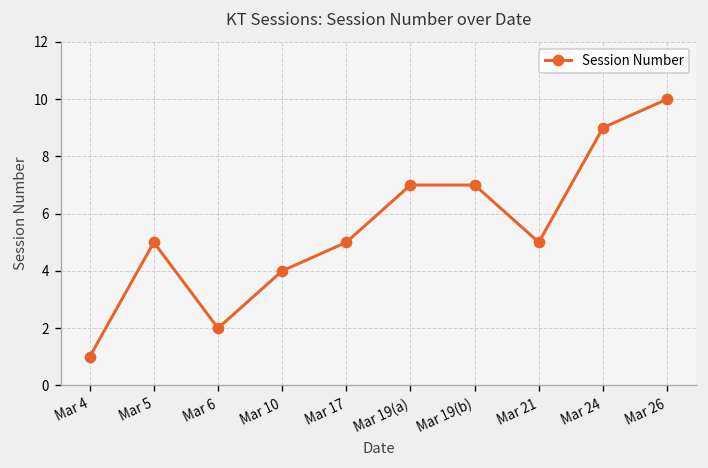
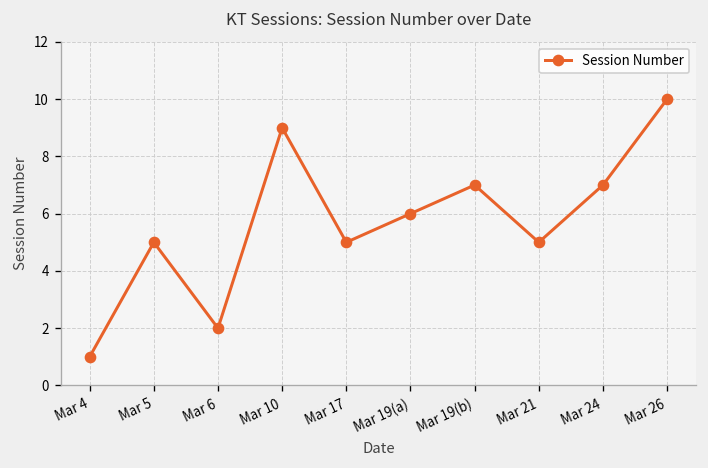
  {
    "Mar 4": 1,
    "Mar 5": 5,
    "Mar 6": 2,
-   "Mar 10": 4,
+   "Mar 10": 9,
    "Mar 17": 5,
-   "Mar 19(a)": 7,
+   "Mar 19(a)": 6,
    "Mar 19(b)": 7,
    "Mar 21": 5,
-   "Mar 24": 9,
+   "Mar 24": 7,
    "Mar 26": 10
  }
